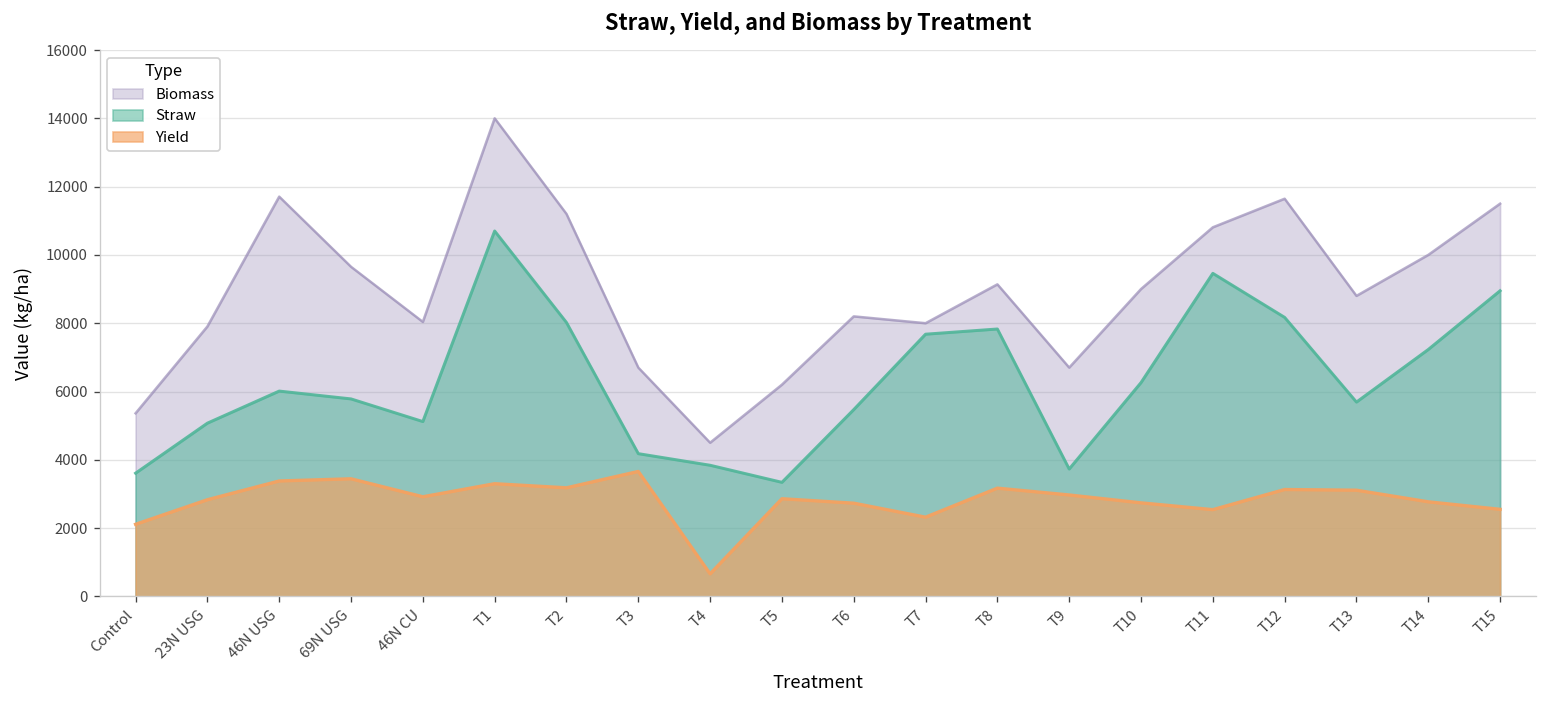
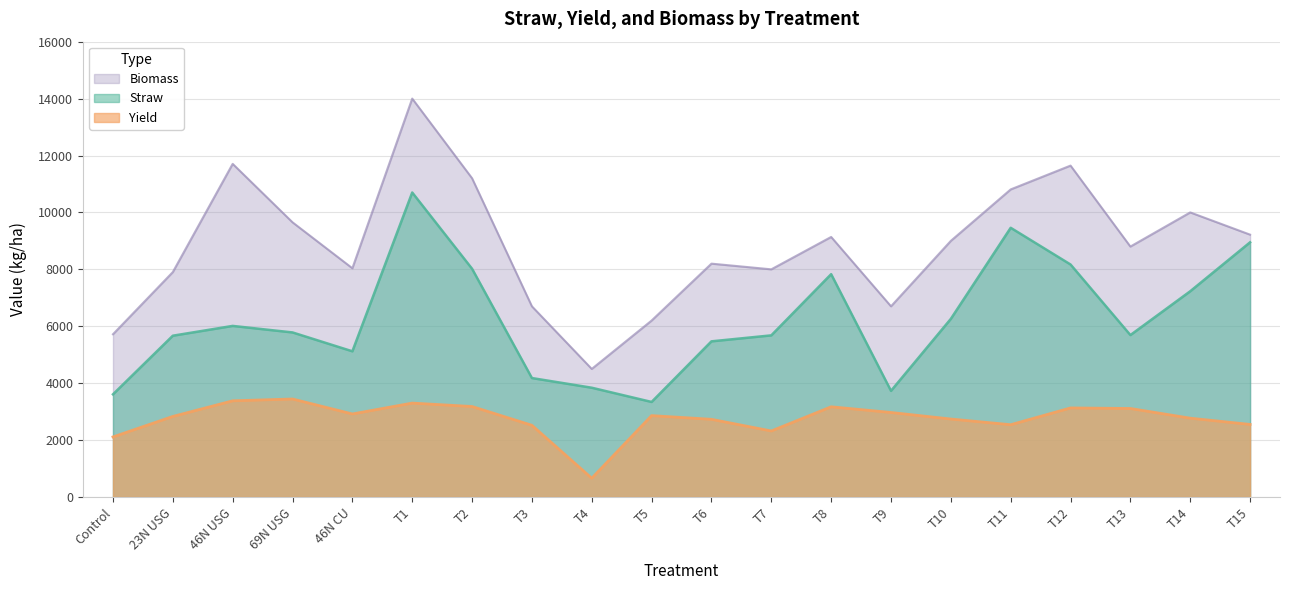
  {
    "Biomass": {
-     "Control": 5400,
+     "Control": 5700,
      "23N USG": 7900,
      "46N USG": 11700,
      "69N USG": 9700,
      "46N CU": 8000,
      "T1": 14000,
      "T2": 11200,
      "T3": 6700,
      "T4": 4500,
      "T5": 6200,
      "T6": 8200,
      "T7": 8000,
      "T8": 9100,
      "T9": 6700,
      "T10": 9000,
      "T11": 10800,
      "T12": 11600,
      "T13": 8800,
      "T14": 10000,
-     "T15": 11500
+     "T15": 9200
    },
    "Straw": {
      "Control": 3600,
-     "23N USG": 5100,
+     "23N USG": 5700,
      "46N USG": 6000,
      "69N USG": 5800,
      "46N CU": 5100,
      "T1": 10700,
      "T2": 8000,
      "T3": 4200,
      "T4": 3800,
      "T5": 3300,
      "T6": 5500,
-     "T7": 7700,
+     "T7": 5700,
      "T8": 7800,
      "T9": 3700,
      "T10": 6300,
      "T11": 9500,
      "T12": 8200,
      "T13": 5700,
      "T14": 7200,
      "T15": 9000
    },
    "Yield": {
      "Control": 2100,
      "23N USG": 2800,
      "46N USG": 3400,
      "69N USG": 3400,
      "46N CU": 2900,
      "T1": 3300,
      "T2": 3200,
-     "T3": 3700,
+     "T3": 2500,
      "T4": 700,
      "T5": 2900,
      "T6": 2700,
      "T7": 2300,
      "T8": 3200,
      "T9": 3000,
      "T10": 2700,
      "T11": 2500,
      "T12": 3100,
      "T13": 3100,
      "T14": 2800,
      "T15": 2600
    }
  }
